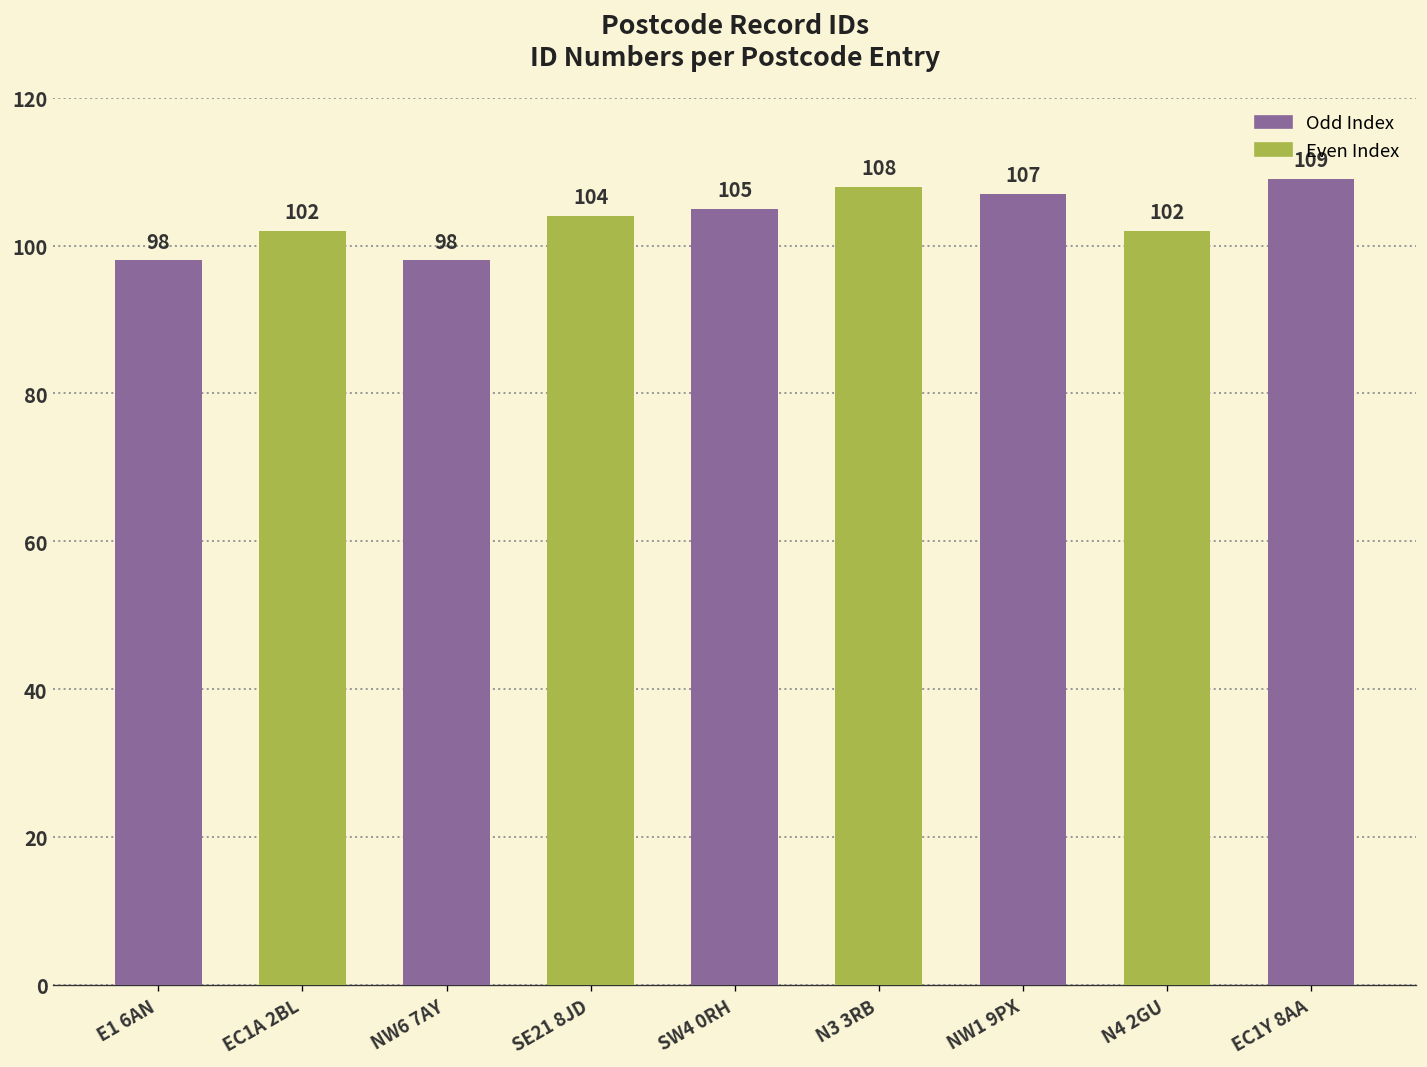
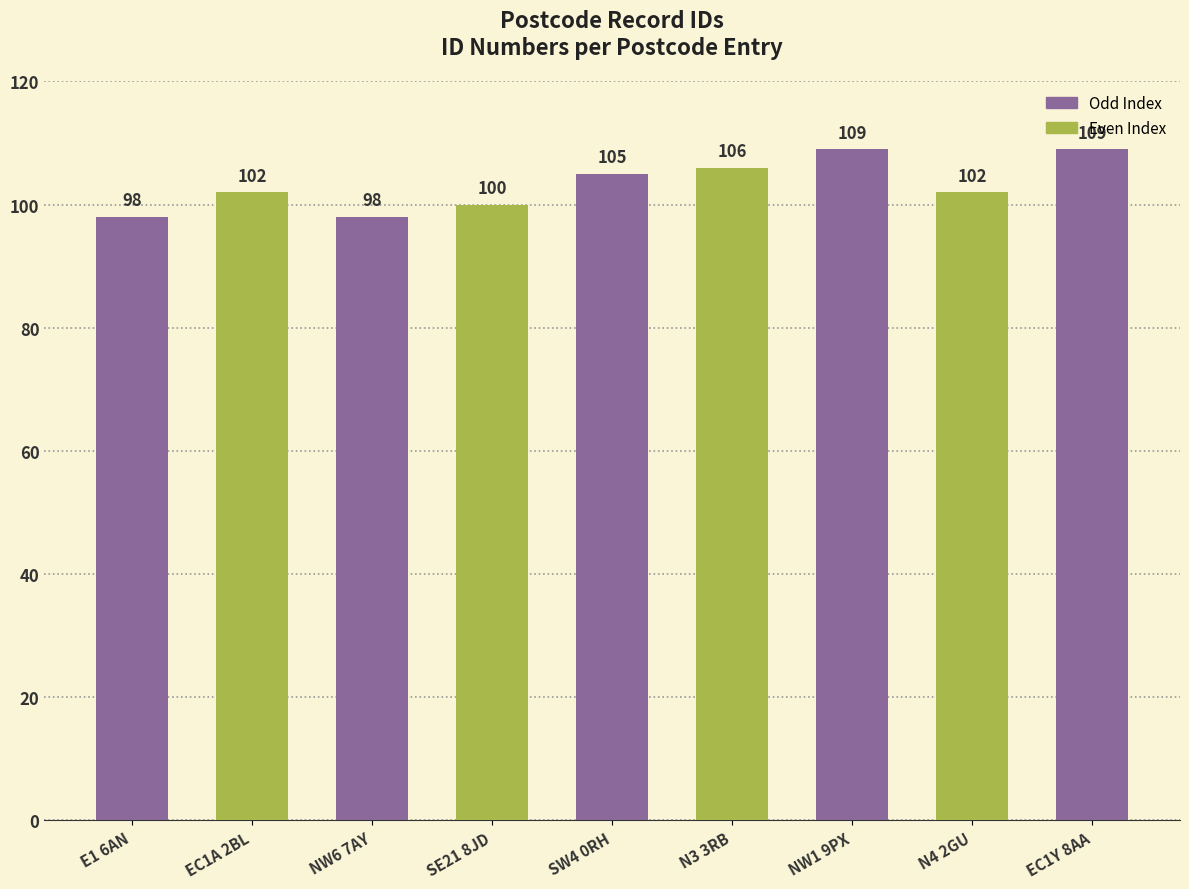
  {
    "E1 6AN": 98,
    "EC1A 2BL": 102,
    "NW6 7AY": 98,
-   "SE21 8JD": 104,
+   "SE21 8JD": 100,
    "SW4 0RH": 105,
-   "N3 3RB": 108,
-   "NW1 9PX": 107,
+   "N3 3RB": 106,
+   "NW1 9PX": 109,
    "N4 2GU": 102,
    "EC1Y 8AA": 109
  }
